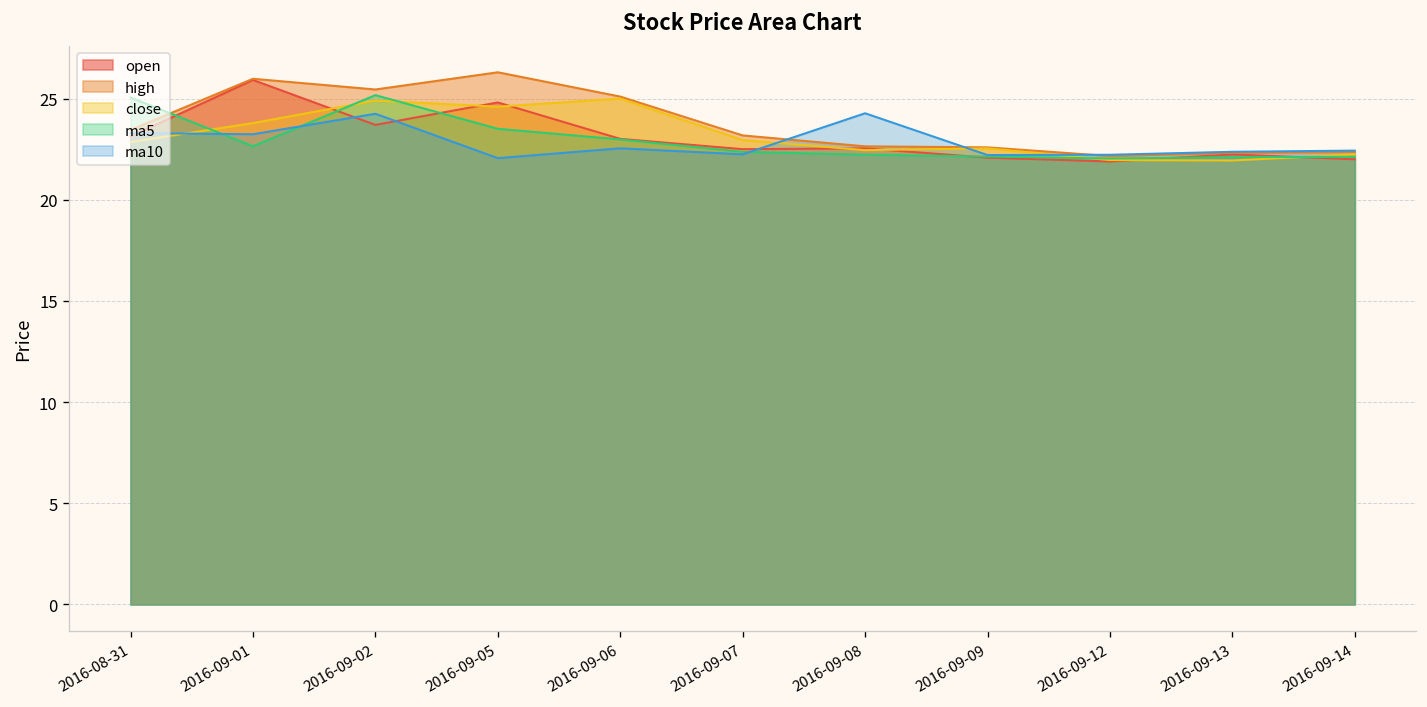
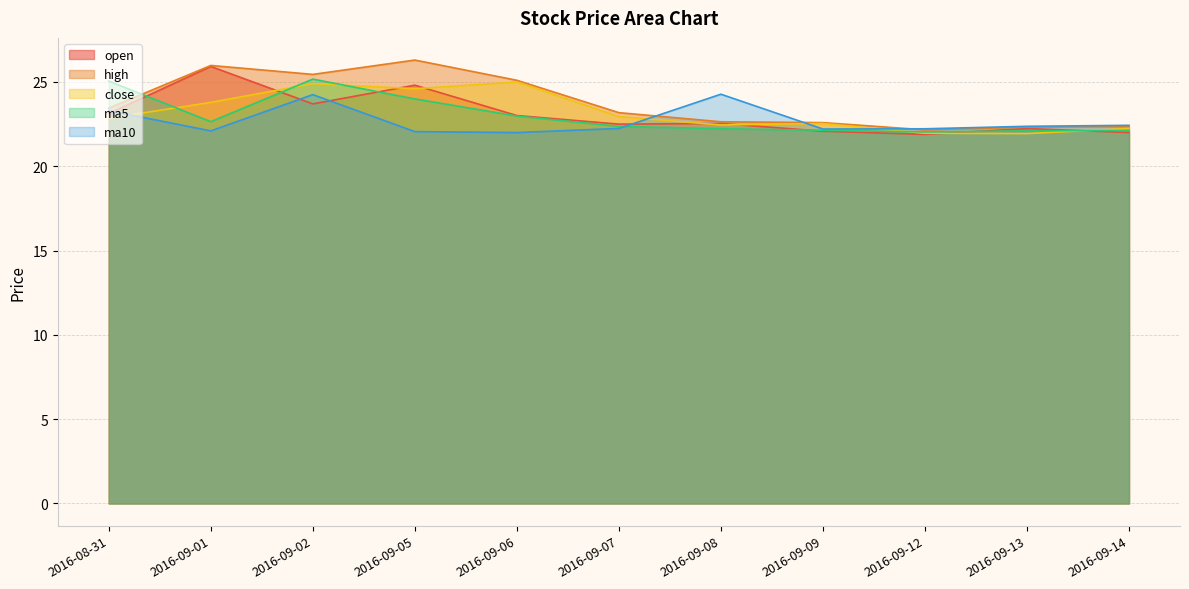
  {
    "ma5": {
      "2016-09-01": 22.6,
      "2016-09-02": 25.2,
-     "2016-09-05": 23.5,
+     "2016-09-05": 24.0,
      "2016-09-08": 22.2
    },
    "ma10": {
-     "2016-09-01": 23.2,
+     "2016-09-01": 22.1,
      "2016-09-02": 24.3,
      "2016-09-05": 22.1,
-     "2016-09-06": 22.5,
+     "2016-09-06": 22.0,
      "2016-09-08": 24.3
    }
  }
